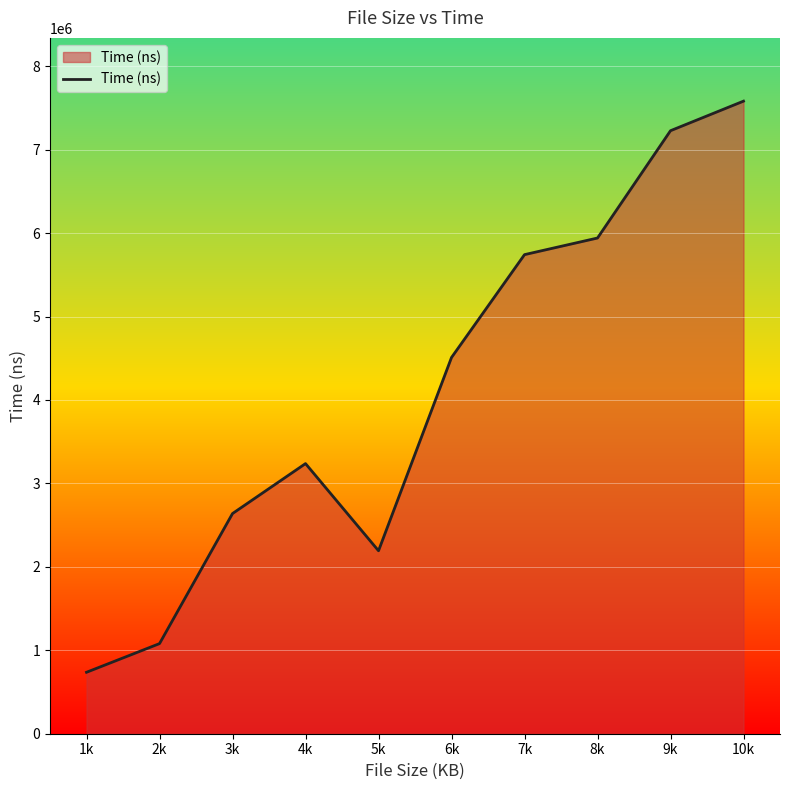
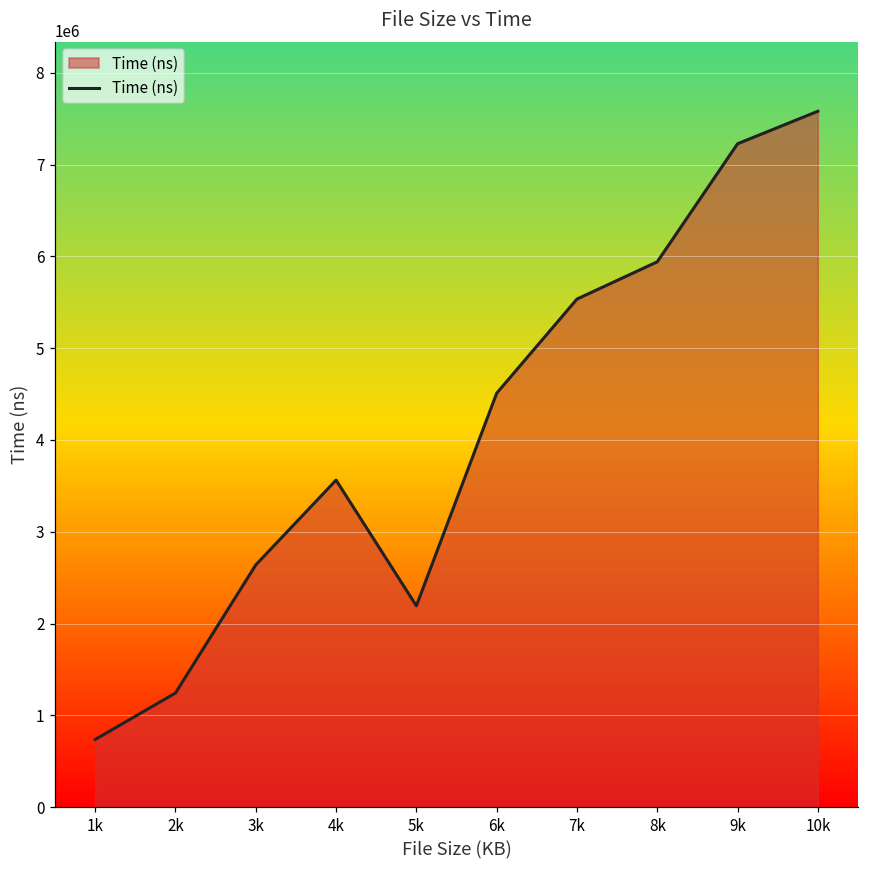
  {
    "1k": 700000,
-   "2k": 1100000,
+   "2k": 1200000,
    "3k": 2600000,
-   "4k": 3200000,
+   "4k": 3600000,
    "5k": 2200000,
    "6k": 4500000,
-   "7k": 5700000,
+   "7k": 5500000,
    "8k": 5900000,
    "9k": 7200000,
    "10k": 7600000
  }
